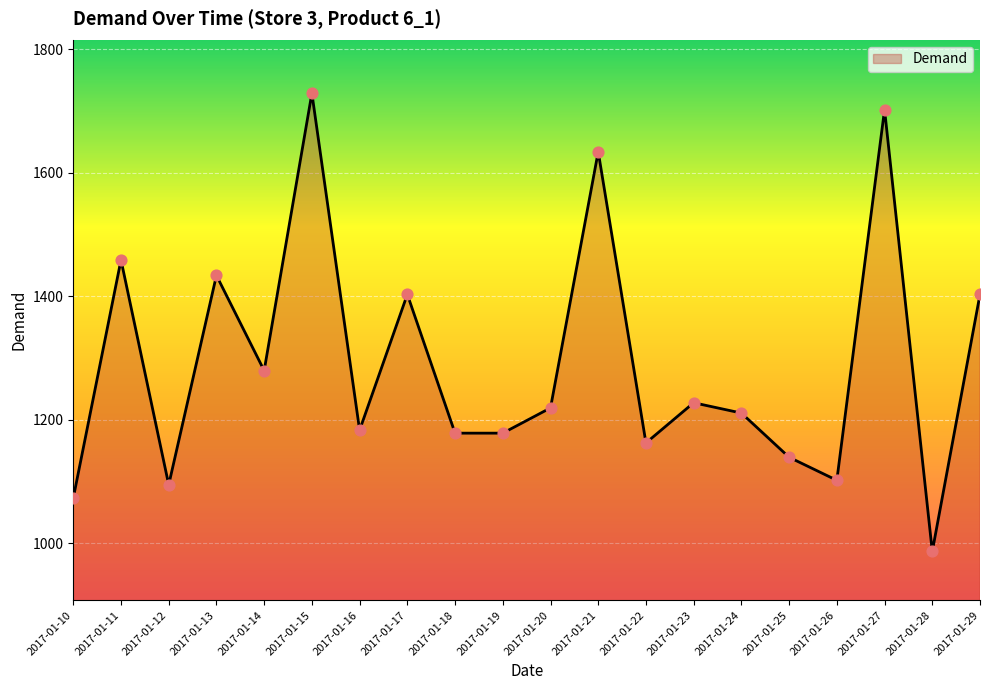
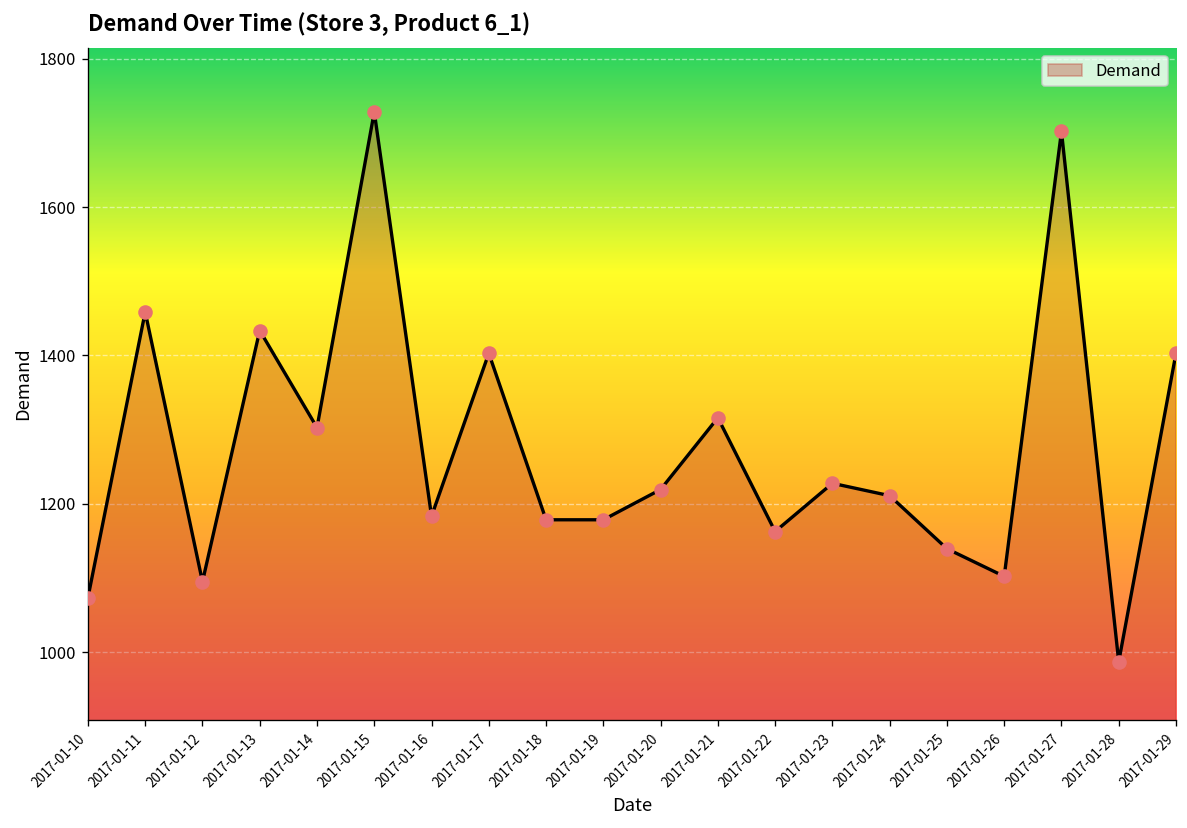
  {
    "2017-01-10": 1070,
    "2017-01-11": 1460,
    "2017-01-12": 1090,
    "2017-01-13": 1430,
-   "2017-01-14": 1280,
+   "2017-01-14": 1300,
    "2017-01-15": 1730,
    "2017-01-16": 1180,
    "2017-01-17": 1400,
    "2017-01-18": 1180,
    "2017-01-19": 1180,
    "2017-01-20": 1220,
-   "2017-01-21": 1630,
+   "2017-01-21": 1320,
    "2017-01-22": 1160,
    "2017-01-23": 1230,
    "2017-01-24": 1210,
    "2017-01-25": 1140,
    "2017-01-26": 1100,
    "2017-01-27": 1700,
    "2017-01-28": 990,
    "2017-01-29": 1400
  }
